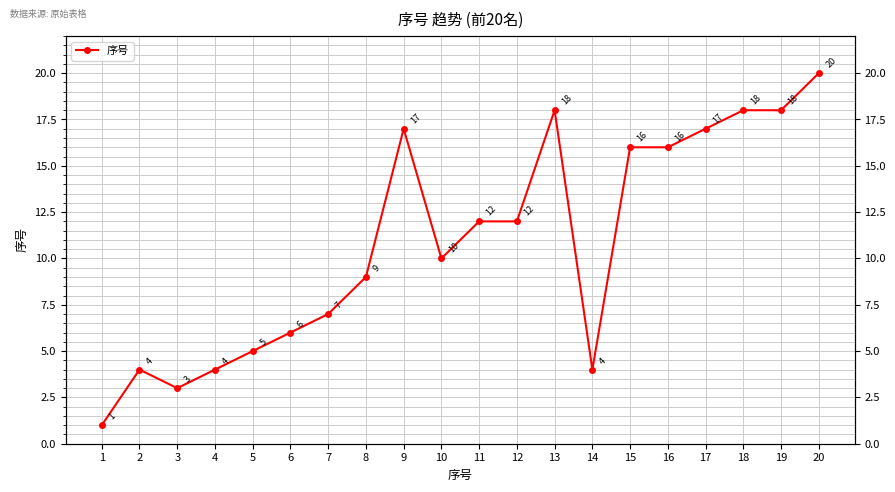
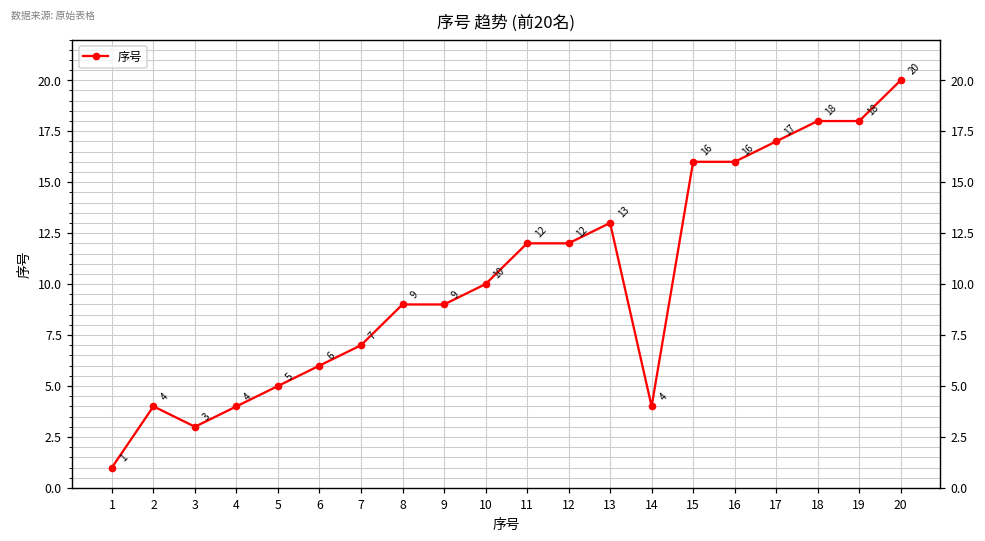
  {
    "1": 1,
    "2": 4,
    "3": 3,
    "4": 4,
    "5": 5,
    "6": 6,
    "7": 7,
    "8": 9,
-   "9": 17,
+   "9": 9,
    "10": 10,
    "11": 12,
    "12": 12,
-   "13": 18,
+   "13": 13,
    "14": 4,
    "15": 16,
    "16": 16,
    "17": 17,
    "18": 18,
    "19": 18,
    "20": 20
  }
